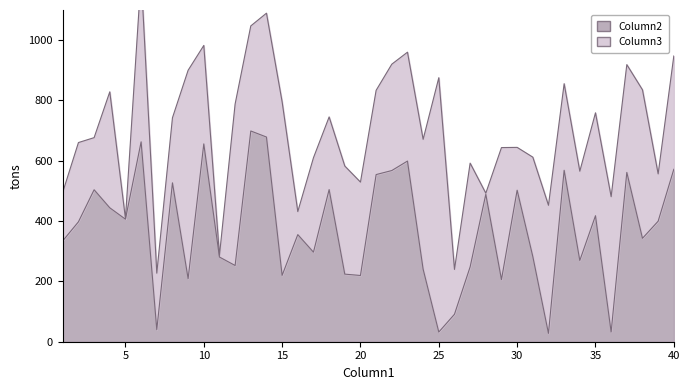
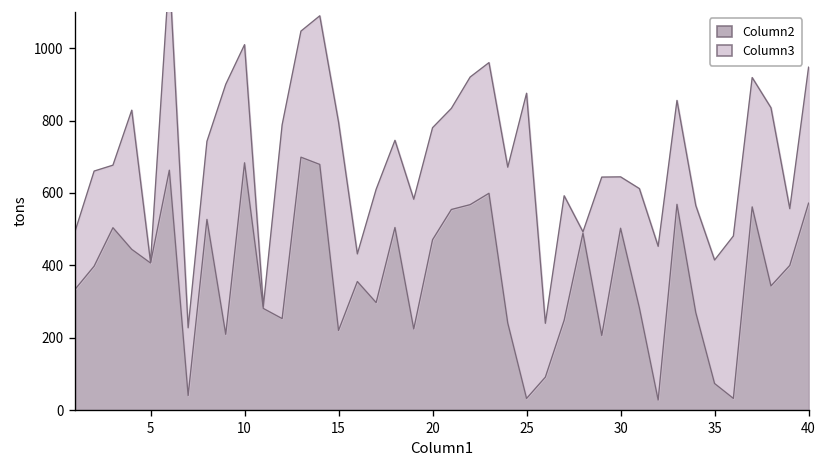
  {
    "Column2": {
-     "10": 660,
+     "10": 680,
      "15": 220,
-     "20": 220,
+     "20": 470,
      "25": 30,
      "30": 500,
-     "35": 420,
+     "35": 70,
      "40": 570
    },
    "Column3": {
      "10": 330,
      "15": 580,
      "20": 310,
      "25": 840,
      "30": 140,
      "35": 340,
      "40": 380
    }
  }
